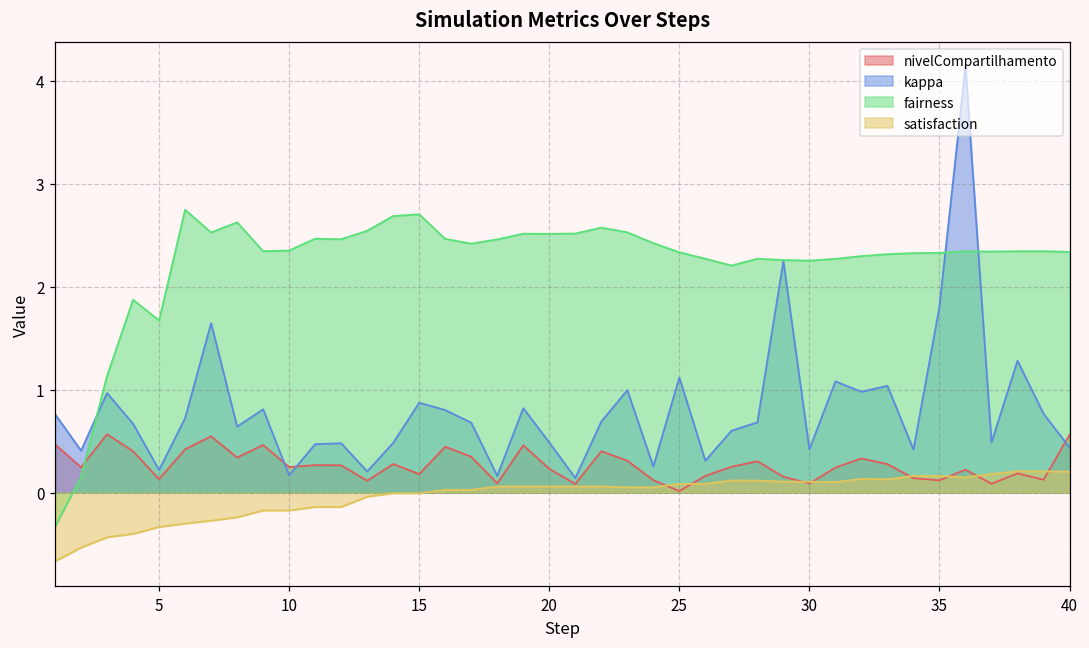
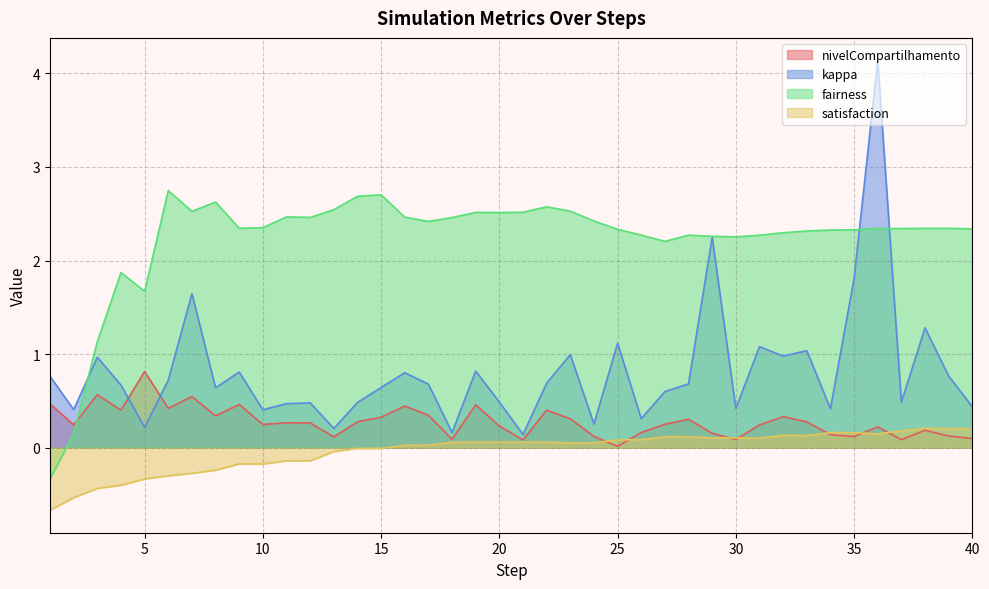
  {
    "nivelCompartilhamento": {
-     "5": 0.1,
+     "5": 0.8,
      "10": 0.2,
-     "15": 0.2,
+     "15": 0.3,
      "20": 0.2,
      "25": 0.0,
      "35": 0.1,
-     "40": 0.6
+     "40": 0.1
    },
    "kappa": {
      "5": 0.2,
-     "10": 0.2,
-     "15": 0.9,
+     "10": 0.4,
+     "15": 0.6,
      "20": 0.5,
      "25": 1.1,
      "30": 0.4,
      "35": 1.8,
      "40": 0.4
    }
  }
